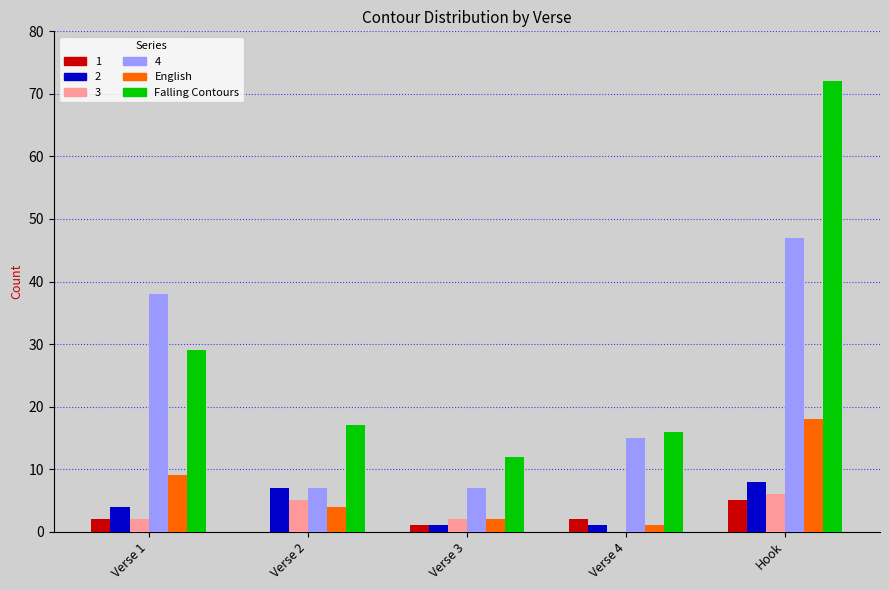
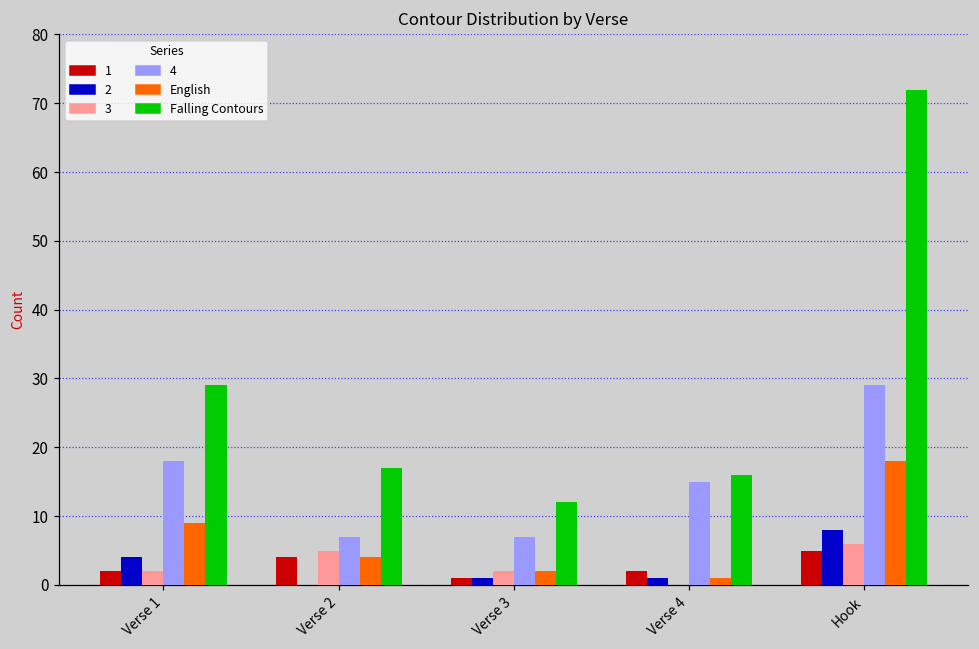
  {
    "1": {
      "Verse 1": 2,
-     "Verse 2": 0,
+     "Verse 2": 4,
      "Verse 3": 1,
      "Verse 4": 2,
      "Hook": 5
    },
    "2": {
      "Verse 1": 4,
-     "Verse 2": 7,
+     "Verse 2": 0,
      "Verse 3": 1,
      "Verse 4": 1,
      "Hook": 8
    },
    "3": {
      "Verse 1": 2,
      "Verse 2": 5,
      "Verse 3": 2,
      "Verse 4": 0,
      "Hook": 6
    },
    "4": {
-     "Verse 1": 38,
+     "Verse 1": 18,
      "Verse 2": 7,
      "Verse 3": 7,
      "Verse 4": 15,
-     "Hook": 47
+     "Hook": 29
    },
    "English": {
      "Verse 1": 9,
      "Verse 2": 4,
      "Verse 3": 2,
      "Verse 4": 1,
      "Hook": 18
    },
    "Falling Contours": {
      "Verse 1": 29,
      "Verse 2": 17,
      "Verse 3": 12,
      "Verse 4": 16,
      "Hook": 72
    }
  }
